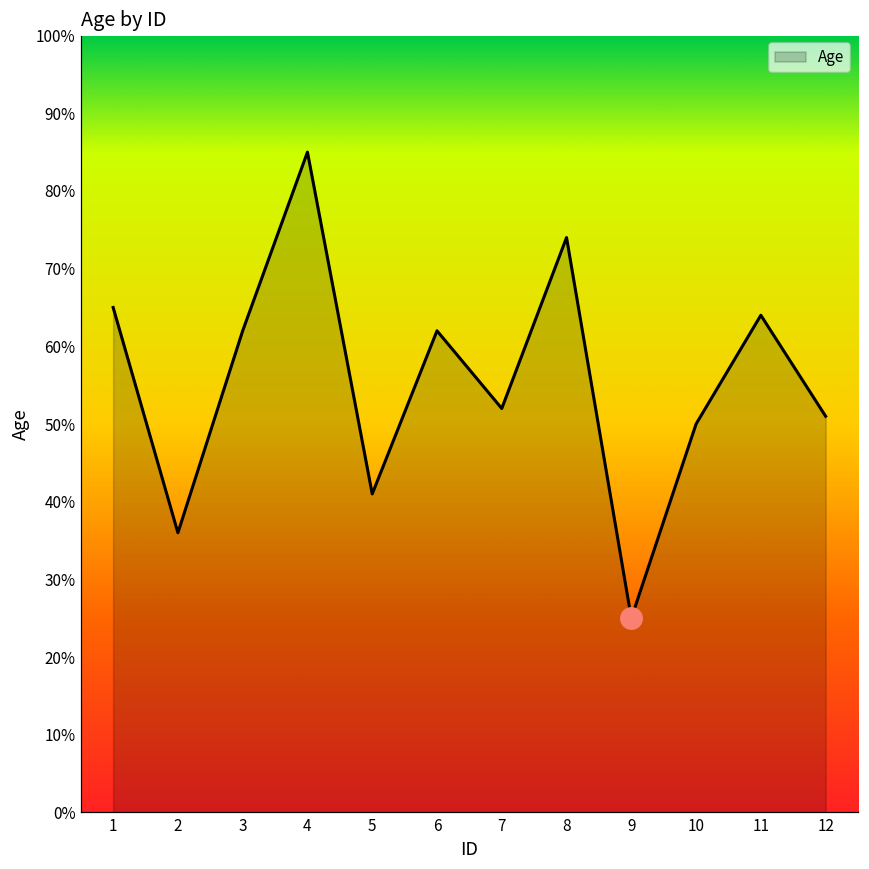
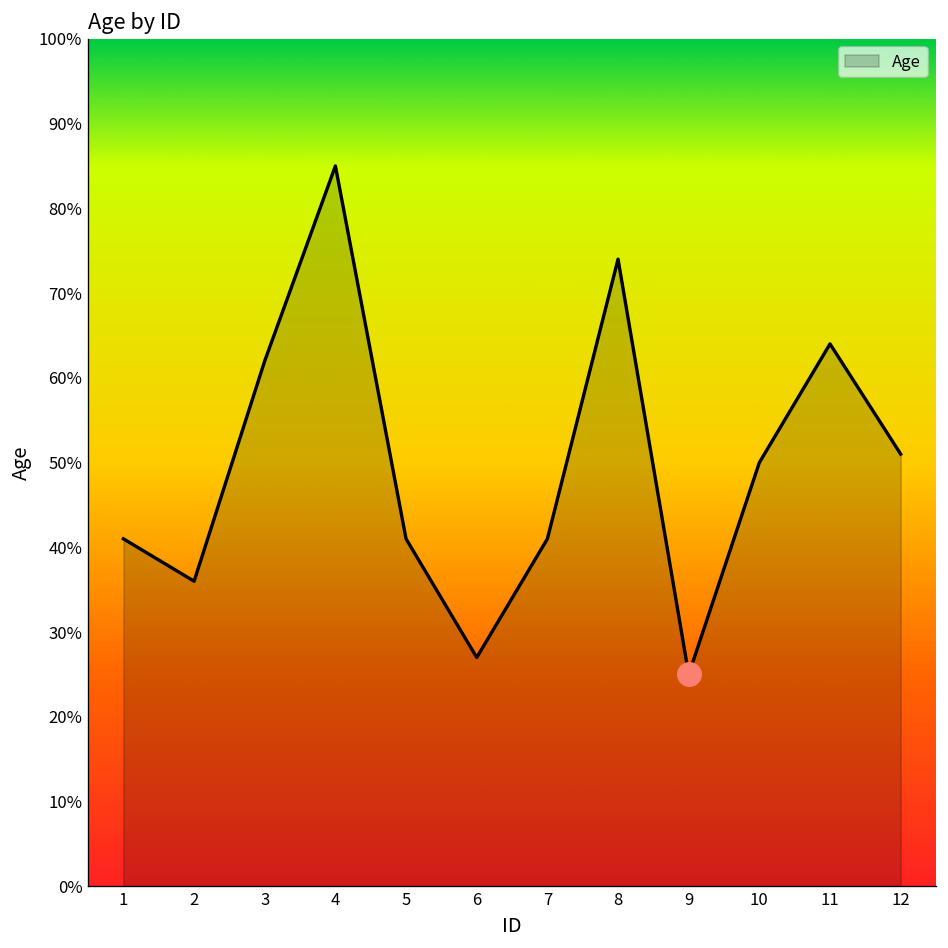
  {
    "Age": {
-     "1": "65%",
+     "1": "41%",
      "2": "36%",
      "3": "62%",
      "4": "85%",
      "5": "41%",
-     "6": "62%",
-     "7": "52%",
+     "6": "27%",
+     "7": "41%",
      "8": "74%",
      "10": "50%",
      "11": "64%",
      "12": "51%"
    }
  }
